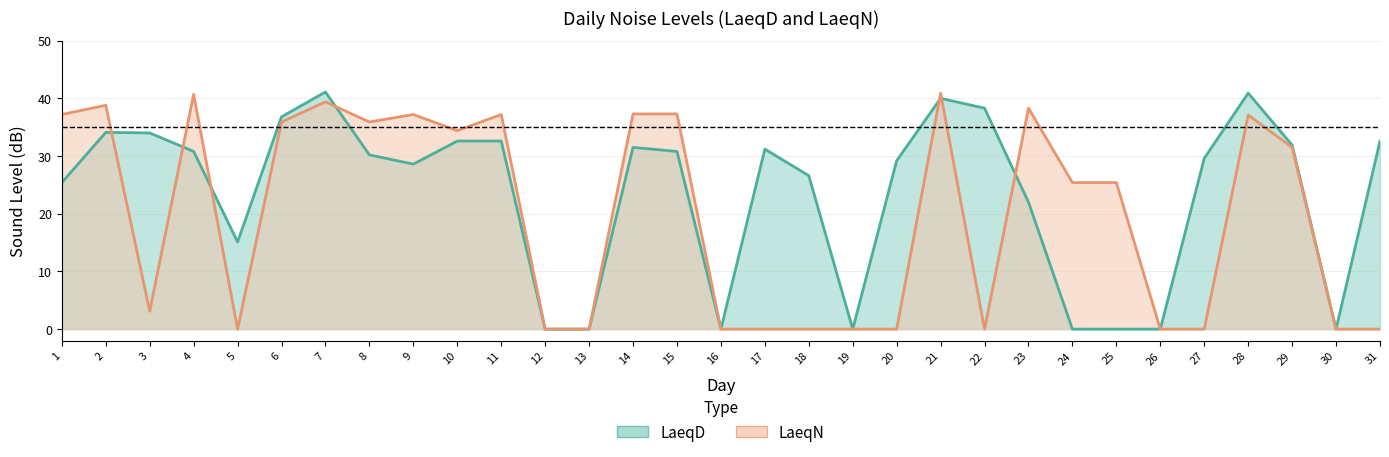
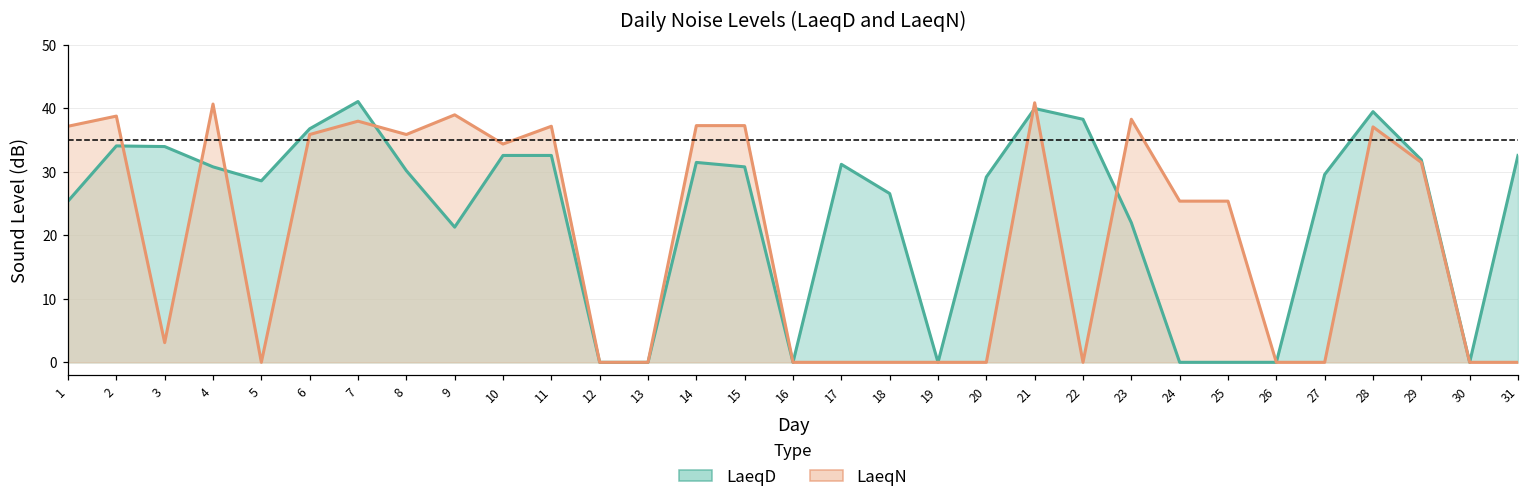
  {
    "LaeqD": {
      "1": 25,
      "2": 34,
      "3": 34,
      "4": 31,
-     "5": 15,
+     "5": 29,
      "6": 37,
      "7": 41,
      "8": 30,
-     "9": 29,
+     "9": 21,
      "10": 33,
      "11": 33,
      "14": 32,
      "15": 31,
      "17": 31,
      "18": 27,
      "20": 29,
      "21": 40,
      "22": 38,
      "23": 22,
      "24": 0,
      "25": 0,
      "27": 30,
-     "28": 41,
+     "28": 40,
      "31": 33
    },
    "LaeqN": {
      "1": 37,
      "2": 39,
      "3": 3,
      "4": 41,
      "5": 0,
      "6": 36,
-     "7": 39,
+     "7": 38,
      "8": 36,
-     "9": 37,
+     "9": 39,
      "10": 34,
      "11": 37,
      "14": 37,
      "15": 37,
      "17": 0,
      "18": 0,
      "20": 0,
      "21": 41,
      "22": 0,
      "23": 38,
      "24": 25,
      "25": 25,
      "27": 0,
      "28": 37,
      "31": 0
    }
  }
